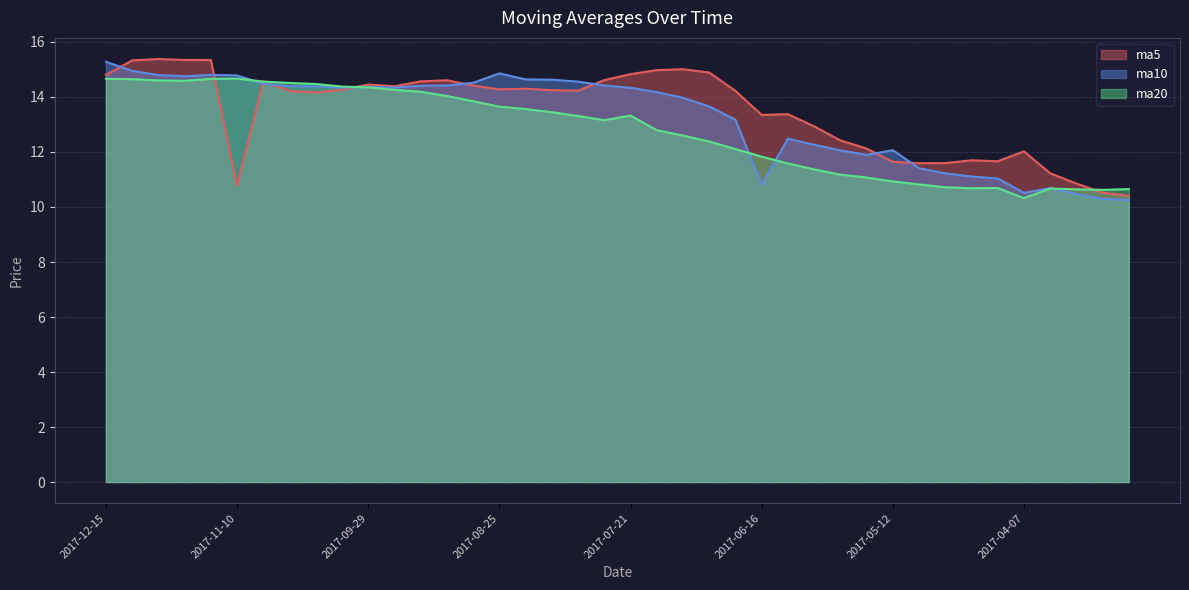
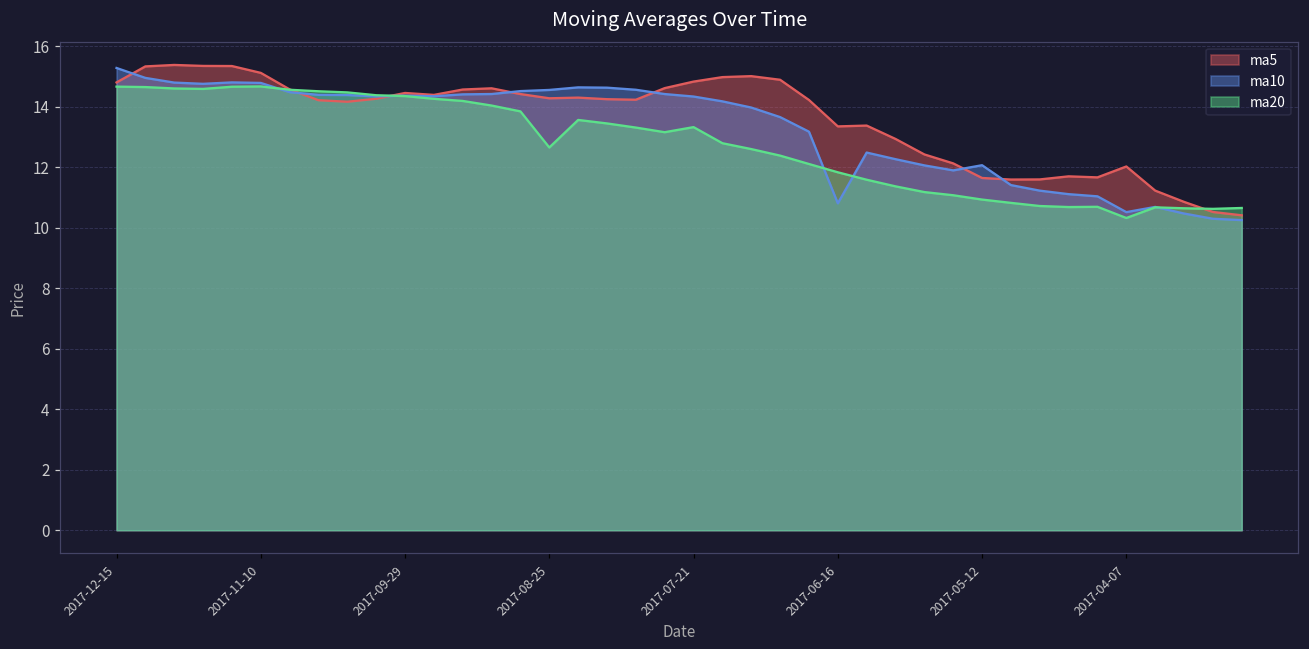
  {
    "ma5": {
      "2017-12-15": 14.8,
-     "2017-11-10": 10.8,
+     "2017-11-10": 15.1,
      "2017-08-25": 14.3,
      "2017-07-21": 14.8,
      "2017-06-16": 13.3,
      "2017-05-12": 11.6,
      "2017-04-07": 12.0
    },
    "ma10": {
      "2017-12-15": 15.3,
      "2017-11-10": 14.8,
-     "2017-08-25": 14.9,
+     "2017-08-25": 14.6,
      "2017-07-21": 14.3,
      "2017-06-16": 10.8,
      "2017-05-12": 12.1,
      "2017-04-07": 10.5
    },
    "ma20": {
      "2017-12-15": 14.7,
      "2017-11-10": 14.7,
-     "2017-08-25": 13.6,
+     "2017-08-25": 12.7,
      "2017-07-21": 13.3,
      "2017-06-16": 11.8,
      "2017-05-12": 10.9,
      "2017-04-07": 10.3
    }
  }
